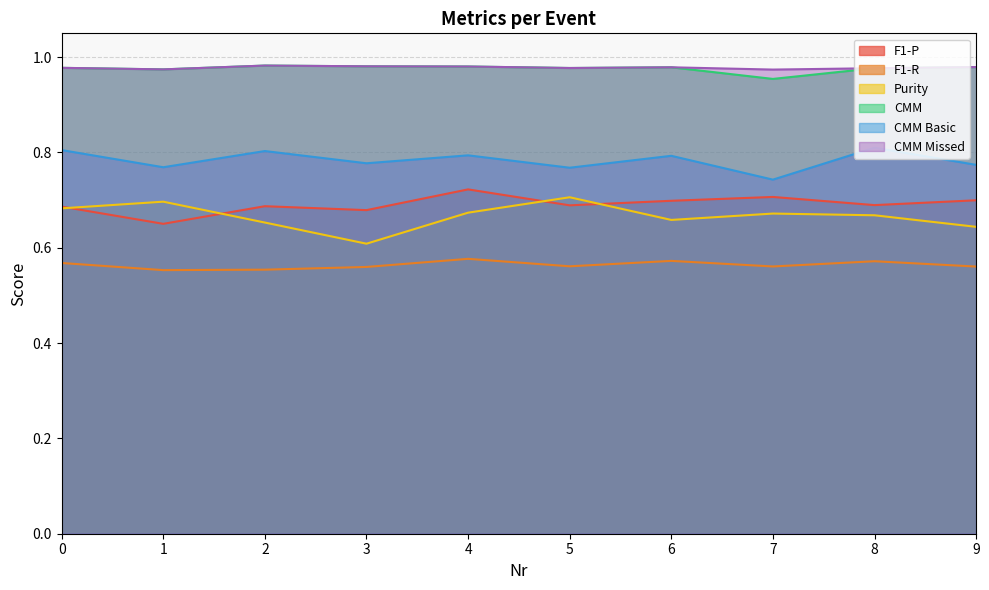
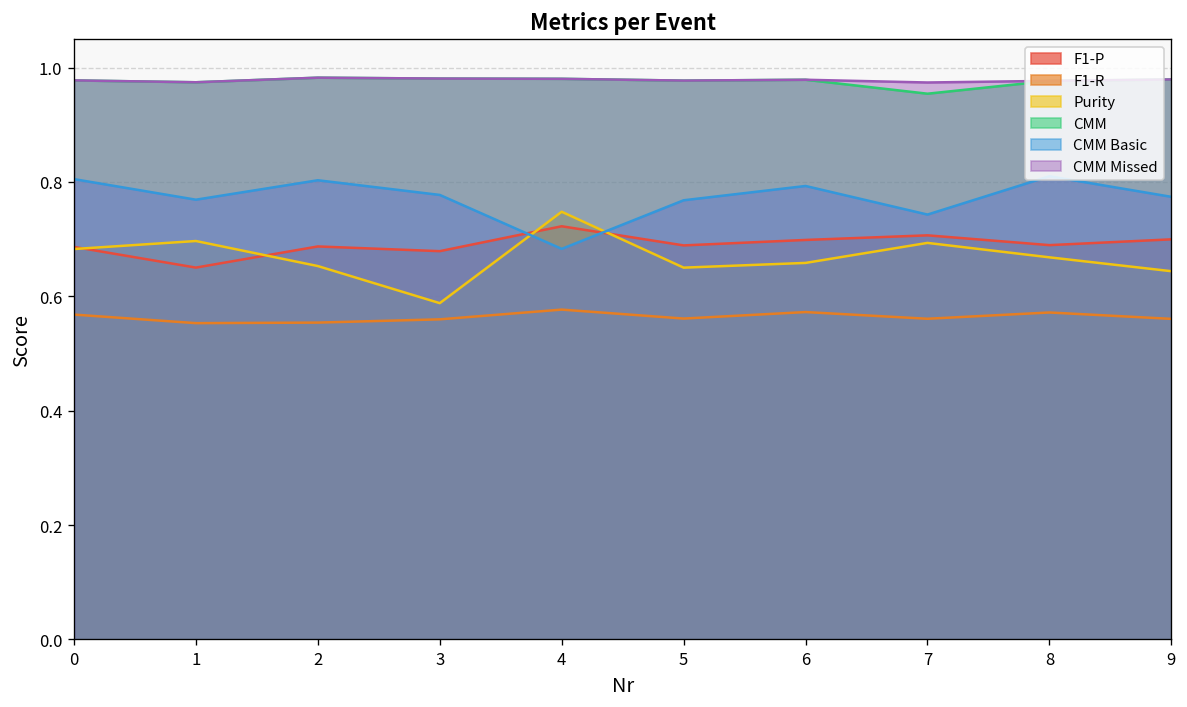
  {
    "Purity": {
      "1": 0.70,
      "2": 0.65,
-     "3": 0.61,
-     "4": 0.67,
-     "5": 0.71,
+     "3": 0.59,
+     "4": 0.75,
+     "5": 0.65,
      "6": 0.66,
-     "7": 0.67,
+     "7": 0.69,
      "8": 0.67,
      "9": 0.64
    },
    "CMM": {
      "7": 0.95
    },
    "CMM Basic": {
      "0": 0.80,
      "1": 0.77,
      "2": 0.80,
      "3": 0.78,
-     "4": 0.79,
+     "4": 0.68,
      "5": 0.77,
      "6": 0.79,
      "7": 0.74,
      "9": 0.77
    },
    "CMM Missed": {
      "7": 0.97
    }
  }
